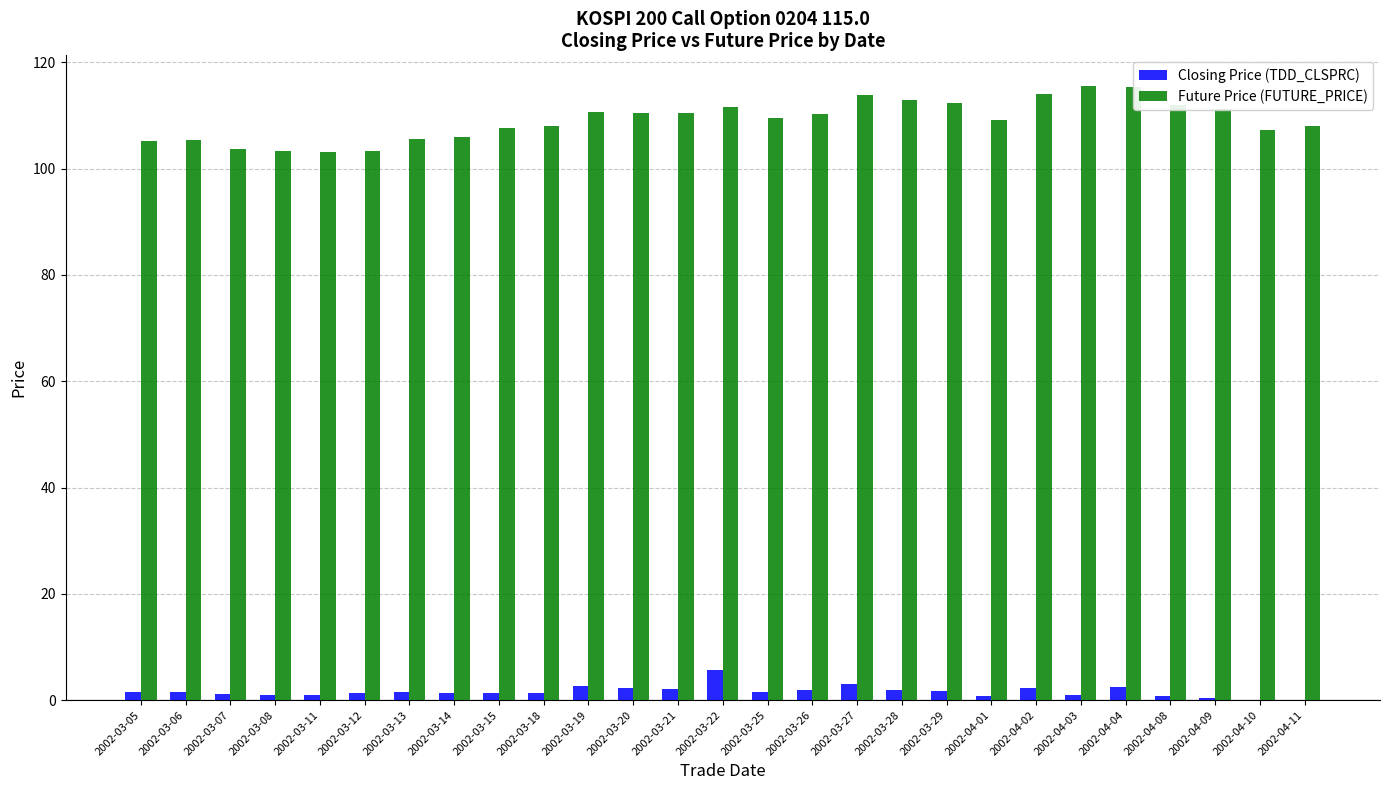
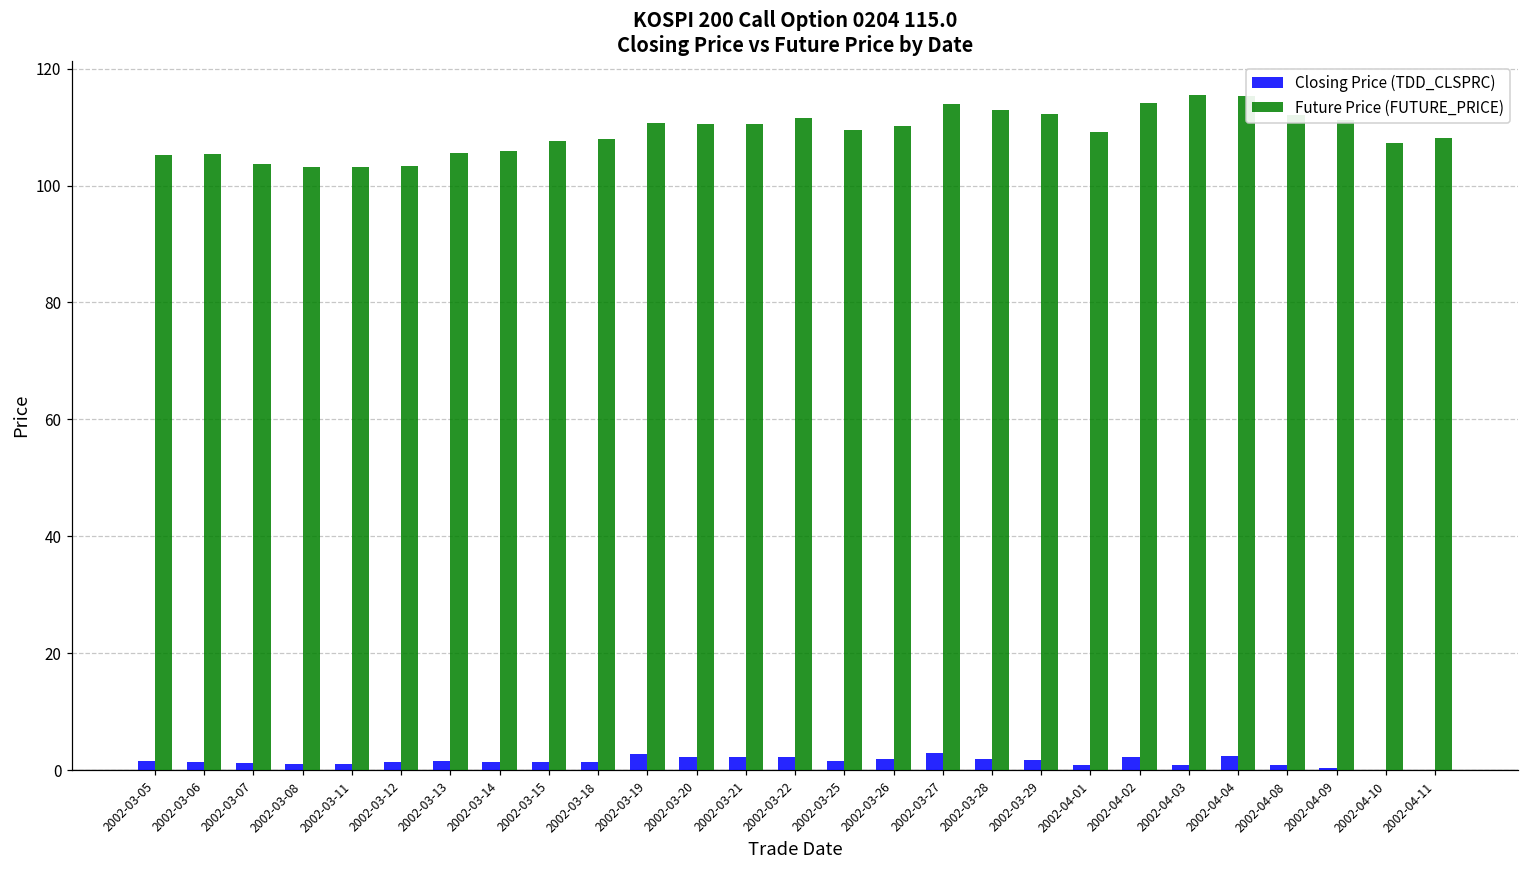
  {
    "Closing Price (TDD_CLSPRC)": {
      "2002-03-05": 2,
      "2002-03-06": 1,
      "2002-03-07": 1,
      "2002-03-08": 1,
      "2002-03-11": 1,
      "2002-03-12": 1,
      "2002-03-13": 2,
      "2002-03-14": 1,
      "2002-03-15": 1,
      "2002-03-18": 1,
      "2002-03-19": 3,
      "2002-03-20": 2,
      "2002-03-21": 2,
-     "2002-03-22": 6,
+     "2002-03-22": 2,
      "2002-03-25": 2,
      "2002-03-26": 2,
      "2002-03-27": 3,
      "2002-03-28": 2,
      "2002-03-29": 2,
      "2002-04-01": 1,
      "2002-04-02": 2,
      "2002-04-03": 1,
      "2002-04-04": 2,
      "2002-04-08": 1
    },
    "Future Price (FUTURE_PRICE)": {
      "2002-03-05": 105,
      "2002-03-06": 105,
      "2002-03-07": 104,
      "2002-03-08": 103,
      "2002-03-11": 103,
      "2002-03-12": 103,
      "2002-03-13": 106,
      "2002-03-14": 106,
      "2002-03-15": 108,
      "2002-03-18": 108,
      "2002-03-19": 111,
      "2002-03-20": 111,
      "2002-03-21": 111,
      "2002-03-22": 112,
      "2002-03-25": 110,
      "2002-03-26": 110,
      "2002-03-27": 114,
      "2002-03-28": 113,
      "2002-03-29": 112,
      "2002-04-01": 109,
      "2002-04-02": 114,
      "2002-04-03": 116,
      "2002-04-10": 107,
      "2002-04-11": 108
    }
  }
